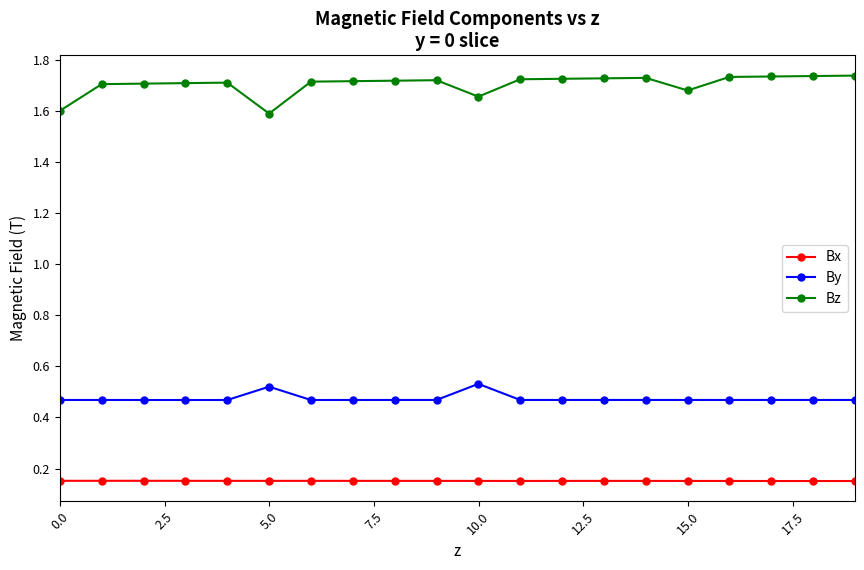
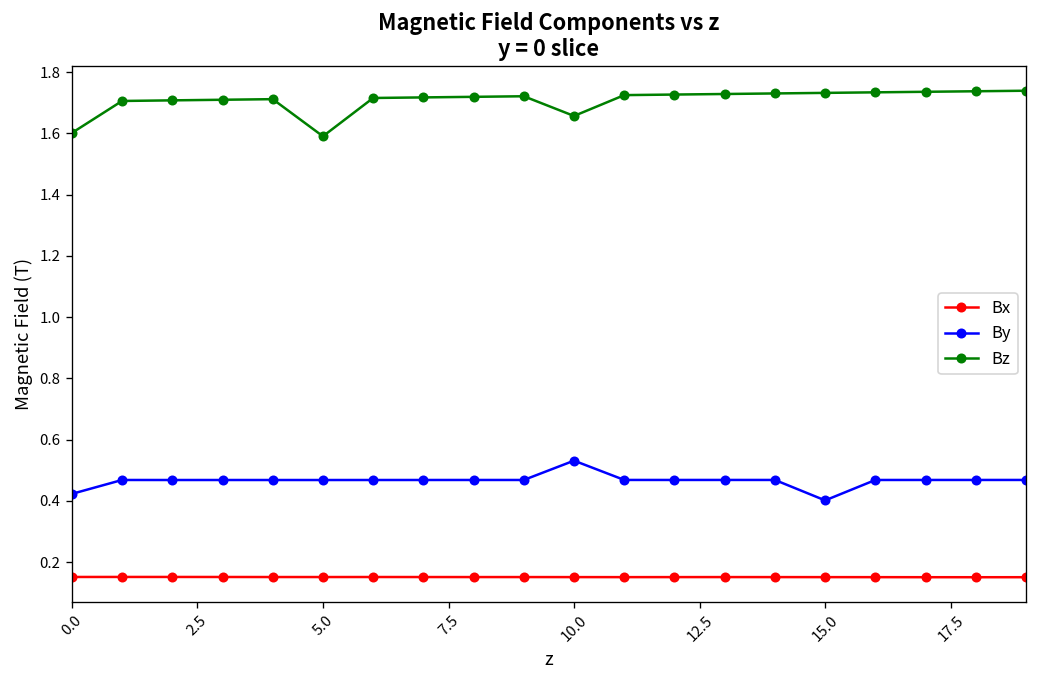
  {
    "Bx": {
      "0.0": 0.15,
      "5.0": 0.15,
      "10.0": 0.15,
      "15.0": 0.15
    },
    "By": {
-     "0.0": 0.47,
-     "5.0": 0.52,
+     "0.0": 0.42,
+     "5.0": 0.47,
      "10.0": 0.53,
-     "15.0": 0.47
+     "15.0": 0.40
    },
    "Bz": {
      "0.0": 1.60,
      "5.0": 1.59,
      "10.0": 1.66,
-     "15.0": 1.68
+     "15.0": 1.73
    }
  }
